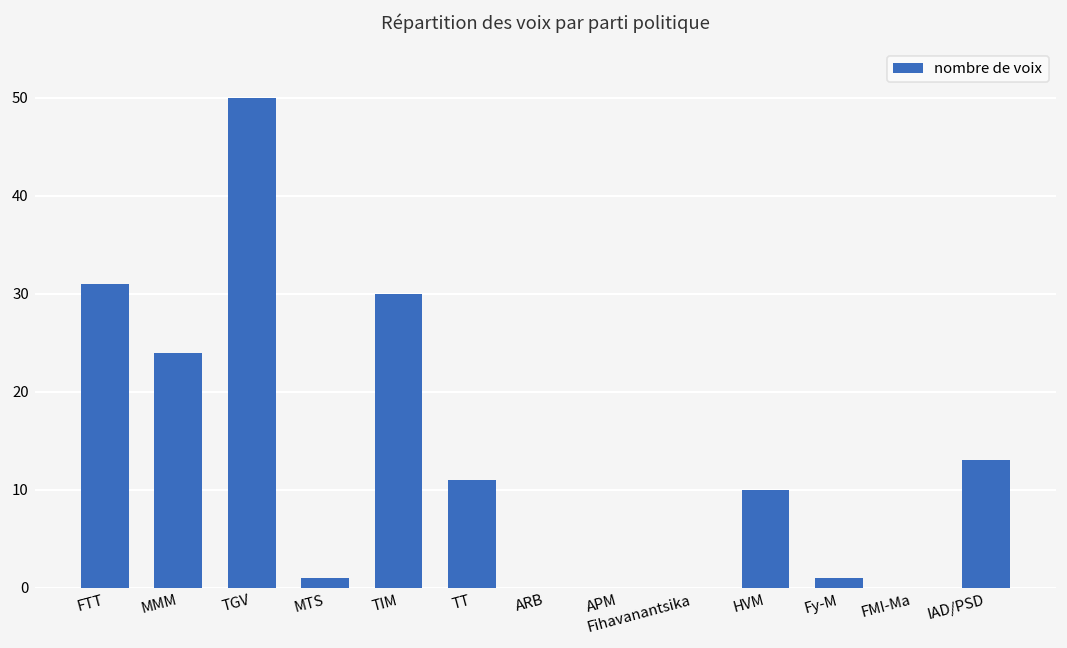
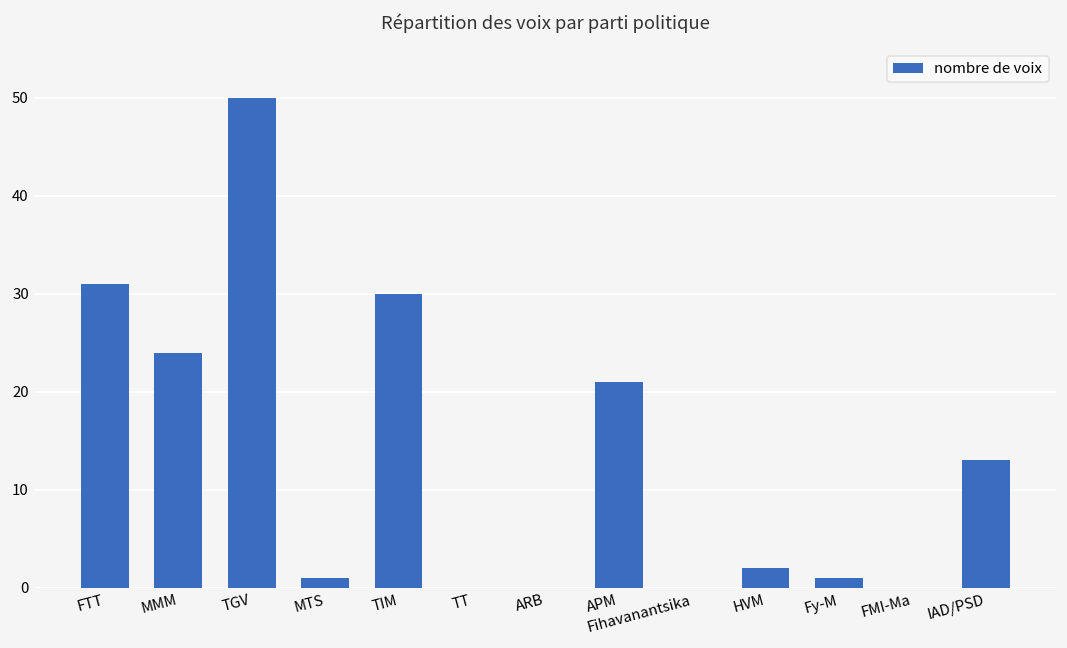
  {
    "FTT": 31,
    "MMM": 24,
    "TGV": 50,
    "MTS": 1,
    "TIM": 30,
-   "TT": 11,
+   "TT": 0,
    "ARB": 0,
-   "APM": 0,
+   "APM": 21,
    "Fihavanantsika": 0,
-   "HVM": 10,
+   "HVM": 2,
    "Fy-M": 1,
    "FMI-Ma": 0,
    "IAD/PSD": 13
  }
